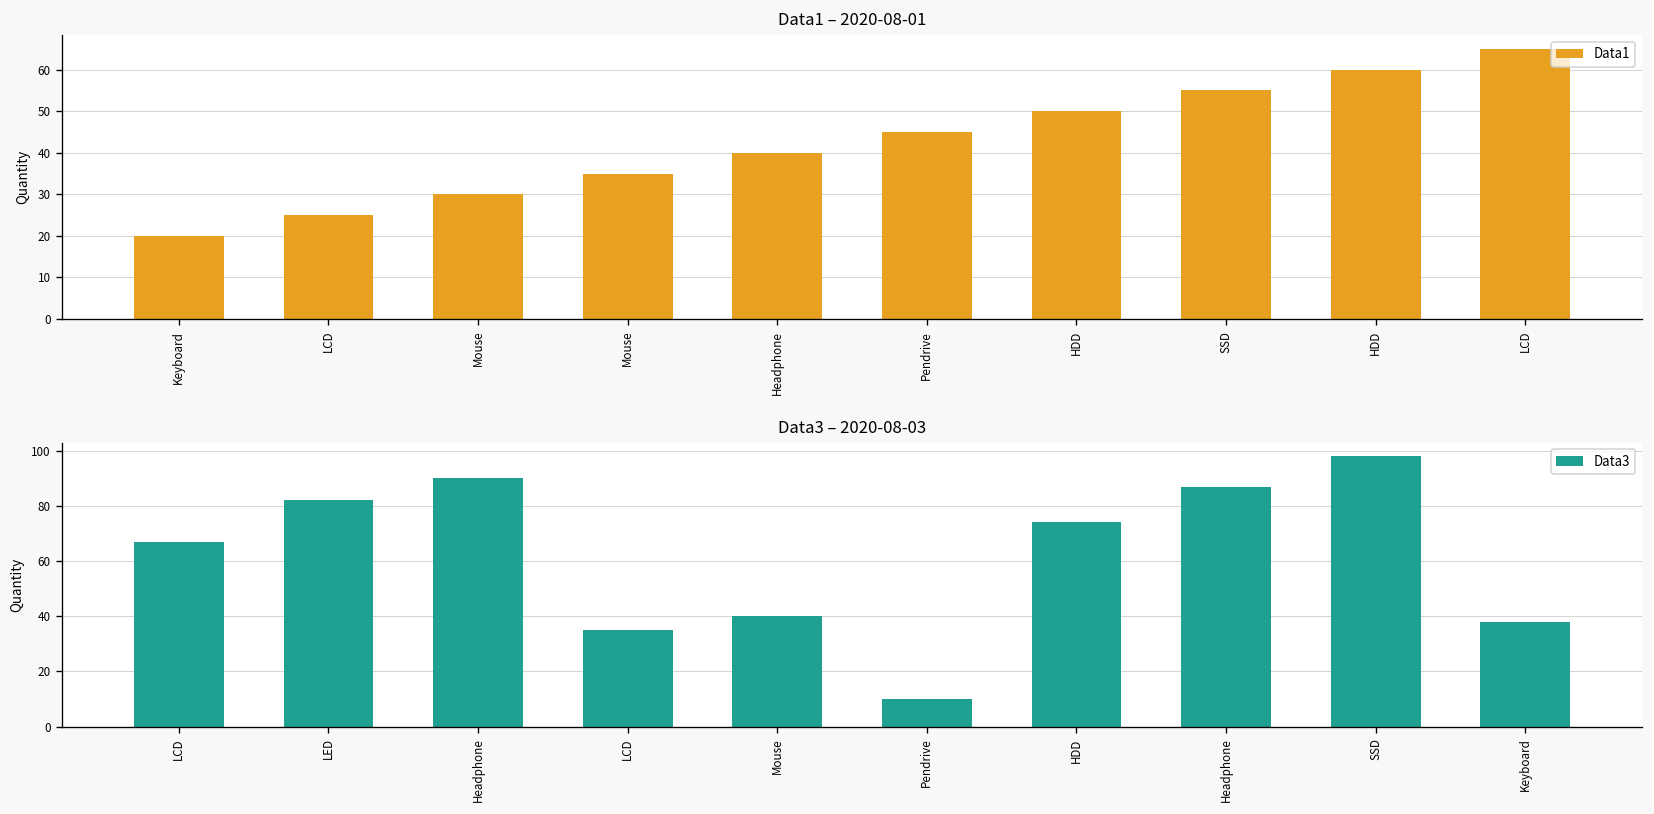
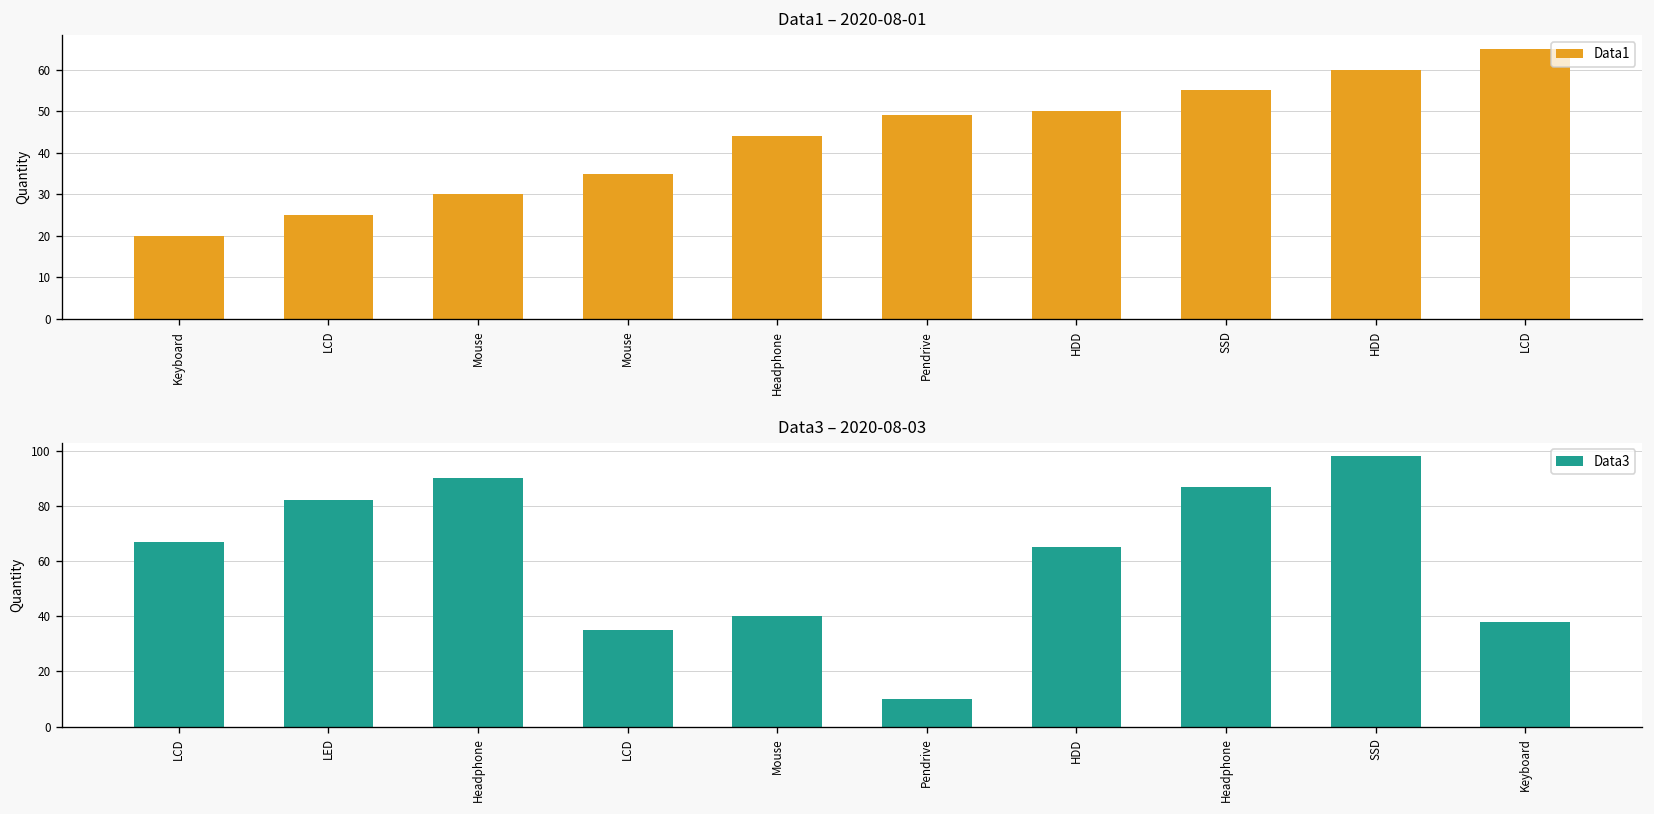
  {
    "Data1 – 2020-08-01": {
      "Keyboard": 20,
-     "Headphone": 40,
-     "Pendrive": 45,
+     "Headphone": 44,
+     "Pendrive": 49,
      "SSD": 55
    },
    "Data3 – 2020-08-03": {
      "LED": 82,
      "Mouse": 40,
      "Pendrive": 10,
-     "HDD": 74,
+     "HDD": 65,
      "SSD": 98,
      "Keyboard": 38
    }
  }
